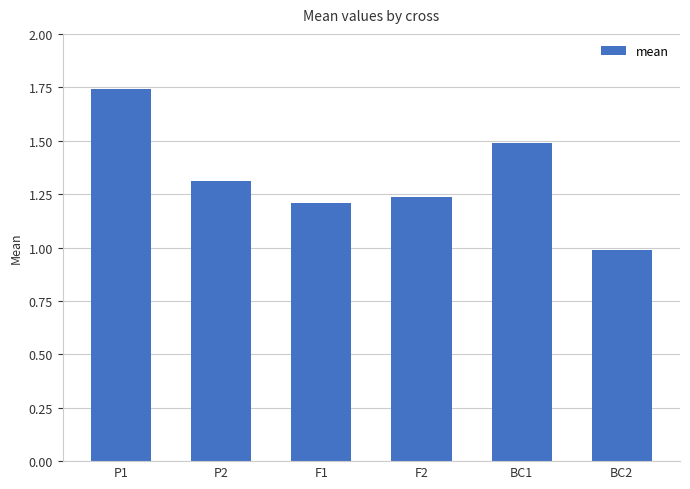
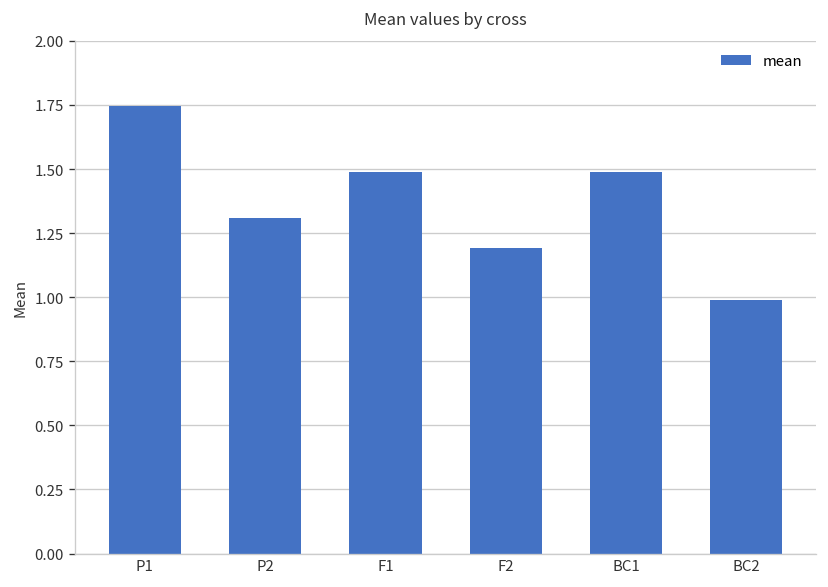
  {
    "P1": 1.74,
    "P2": 1.31,
-   "F1": 1.21,
-   "F2": 1.24,
+   "F1": 1.49,
+   "F2": 1.19,
    "BC1": 1.49,
    "BC2": 0.99
  }
